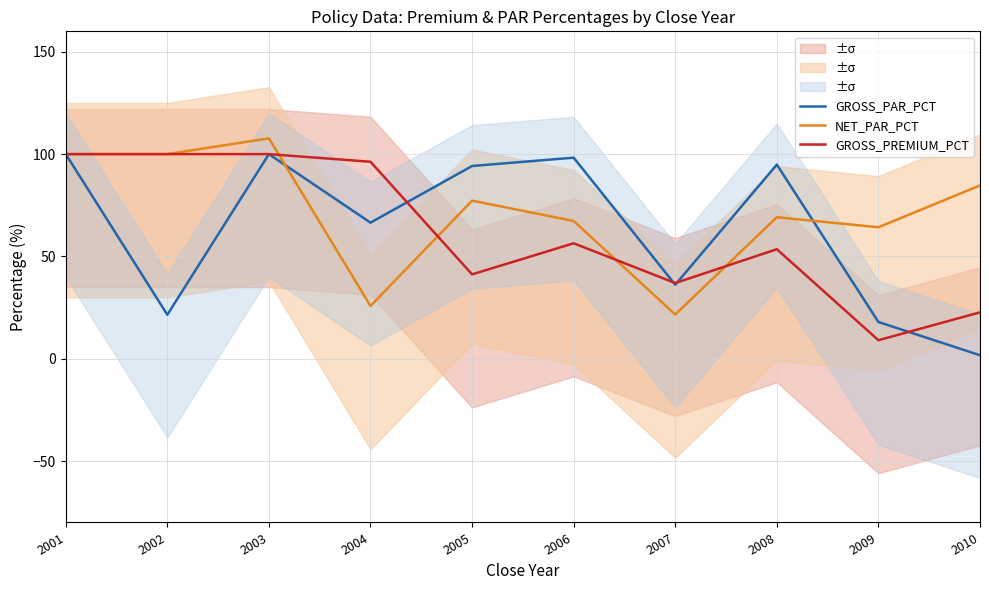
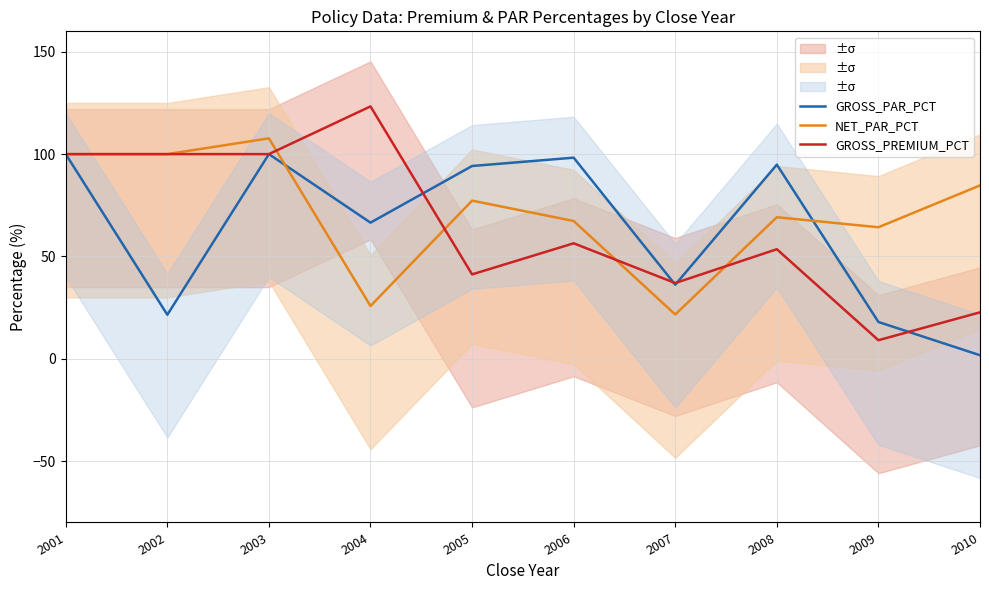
  {
    "GROSS_PAR_PCT": {
      "2002": 22,
      "2004": 67,
      "2005": 94,
      "2006": 98,
      "2009": 18,
      "2010": 2
    },
    "NET_PAR_PCT": {
      "2003": 108,
      "2004": 26,
      "2005": 77,
      "2006": 67,
      "2007": 22,
      "2008": 69,
      "2009": 64,
      "2010": 85
    },
    "GROSS_PREMIUM_PCT": {
-     "2004": 96,
+     "2004": 123,
      "2005": 41,
      "2006": 56,
      "2008": 54,
      "2009": 9
    }
  }
